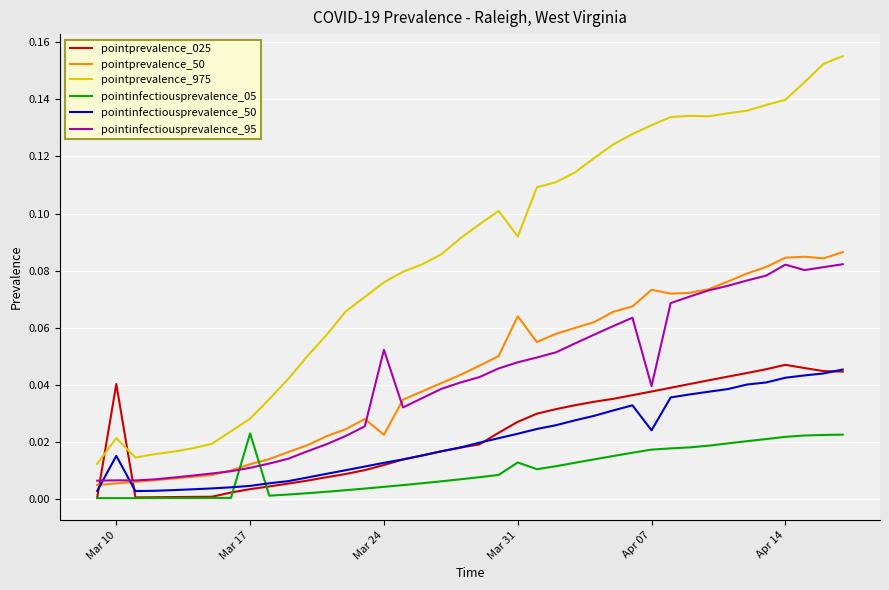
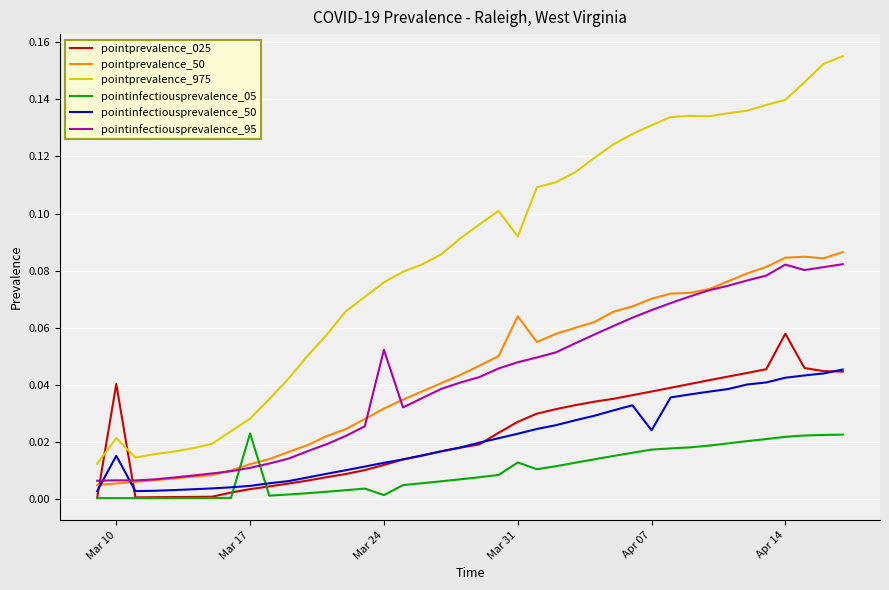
  {
    "pointprevalence_025": {
      "Mar 10": 0.040,
      "Mar 17": 0.003,
      "Mar 31": 0.027,
      "Apr 07": 0.038,
-     "Apr 14": 0.047
+     "Apr 14": 0.058
    },
    "pointprevalence_50": {
      "Mar 10": 0.005,
      "Mar 17": 0.012,
-     "Mar 24": 0.022,
+     "Mar 24": 0.032,
      "Mar 31": 0.064,
-     "Apr 07": 0.073,
+     "Apr 07": 0.070,
      "Apr 14": 0.085
    },
    "pointprevalence_975": {
      "Mar 10": 0.021,
      "Mar 17": 0.028,
      "Mar 24": 0.076,
      "Mar 31": 0.092,
      "Apr 07": 0.131,
      "Apr 14": 0.140
    },
    "pointinfectiousprevalence_05": {
      "Mar 10": 0.000,
      "Mar 17": 0.023,
-     "Mar 24": 0.004,
+     "Mar 24": 0.001,
      "Mar 31": 0.013,
      "Apr 07": 0.017,
      "Apr 14": 0.022
    },
    "pointinfectiousprevalence_50": {
      "Mar 10": 0.015,
      "Mar 17": 0.005,
      "Mar 31": 0.023,
      "Apr 07": 0.024,
      "Apr 14": 0.042
    },
    "pointinfectiousprevalence_95": {
      "Mar 10": 0.006,
      "Mar 17": 0.011,
      "Mar 24": 0.052,
      "Mar 31": 0.048,
-     "Apr 07": 0.040,
+     "Apr 07": 0.066,
      "Apr 14": 0.082
    }
  }
